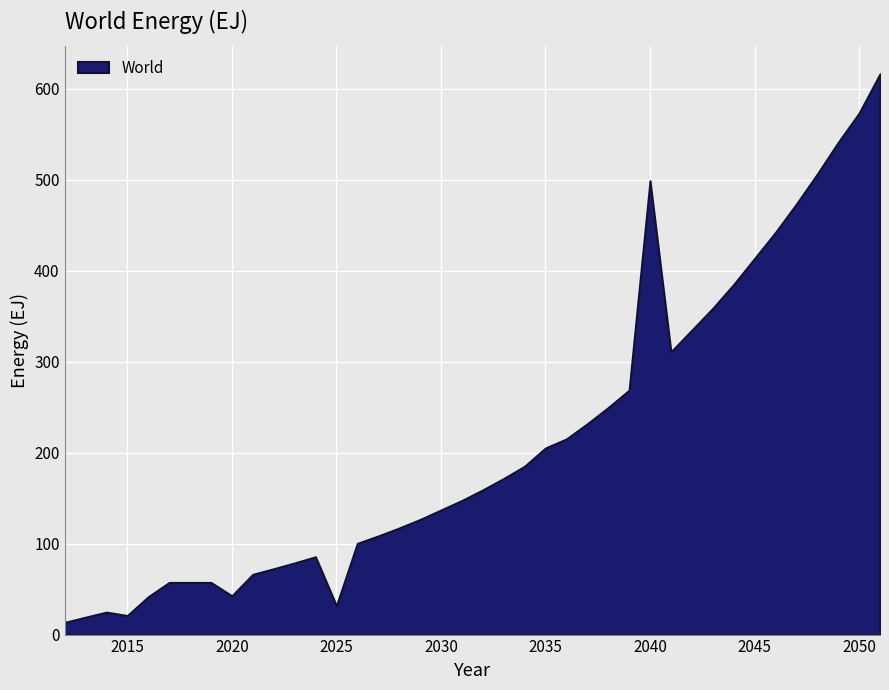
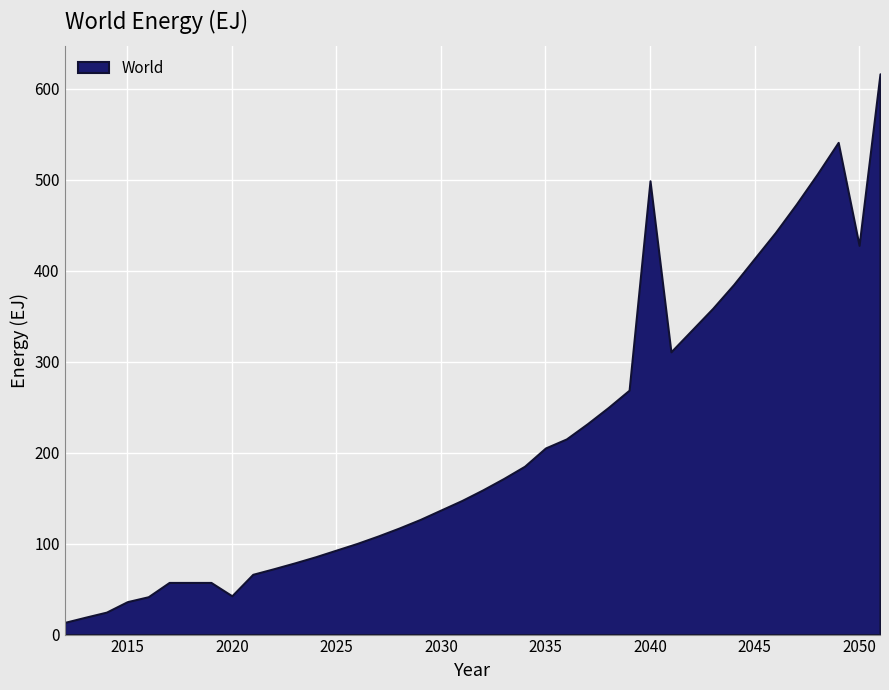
  {
-   "2015": 20,
+   "2015": 40,
    "2020": 40,
-   "2025": 30,
+   "2025": 90,
    "2030": 140,
    "2035": 210,
    "2040": 500,
    "2045": 410,
-   "2050": 570
+   "2050": 430
  }
